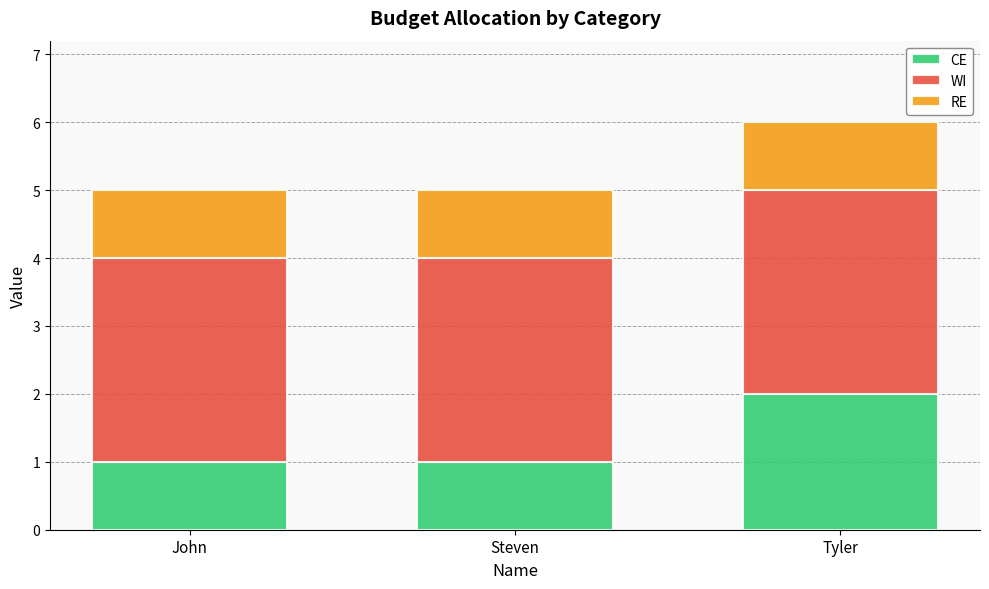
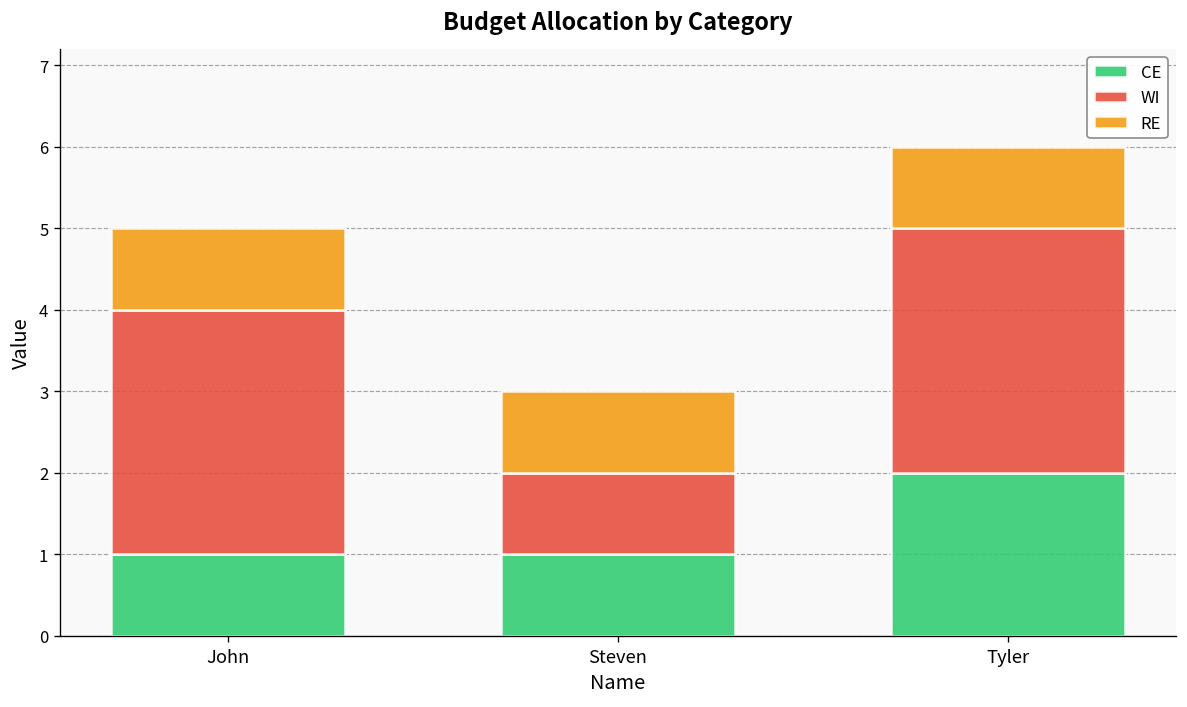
  {
    "CE": {
      "John": 1,
      "Steven": 1,
      "Tyler": 2
    },
    "WI": {
      "John": 3,
-     "Steven": 3,
+     "Steven": 1,
      "Tyler": 3
    },
    "RE": {
      "John": 1,
      "Steven": 1,
      "Tyler": 1
    }
  }
